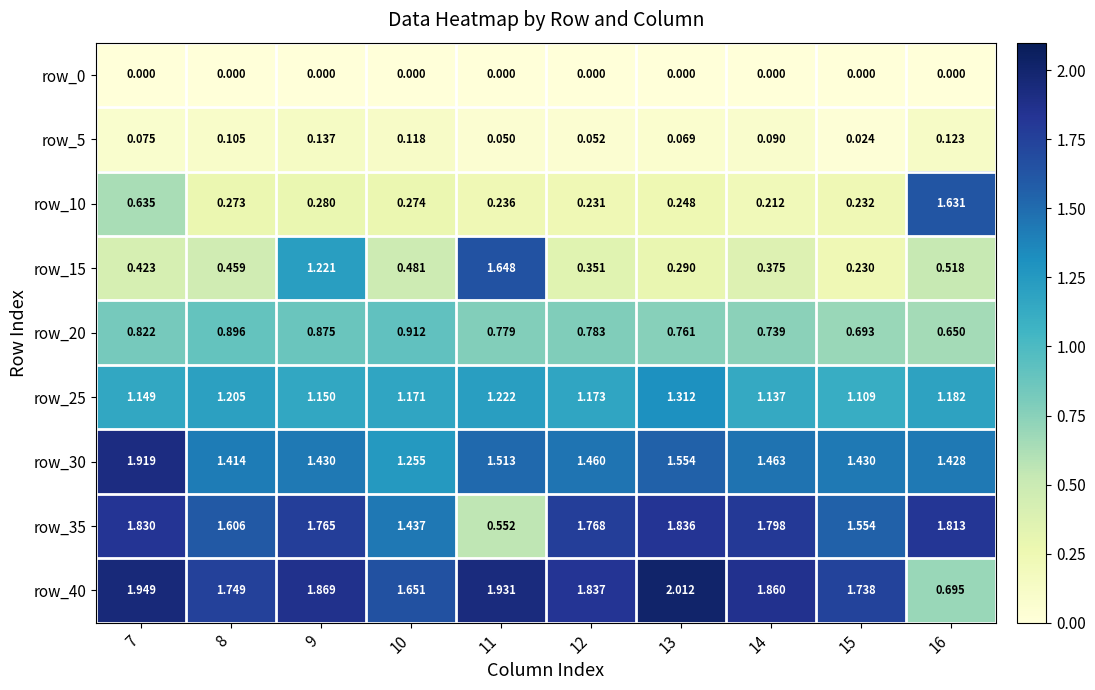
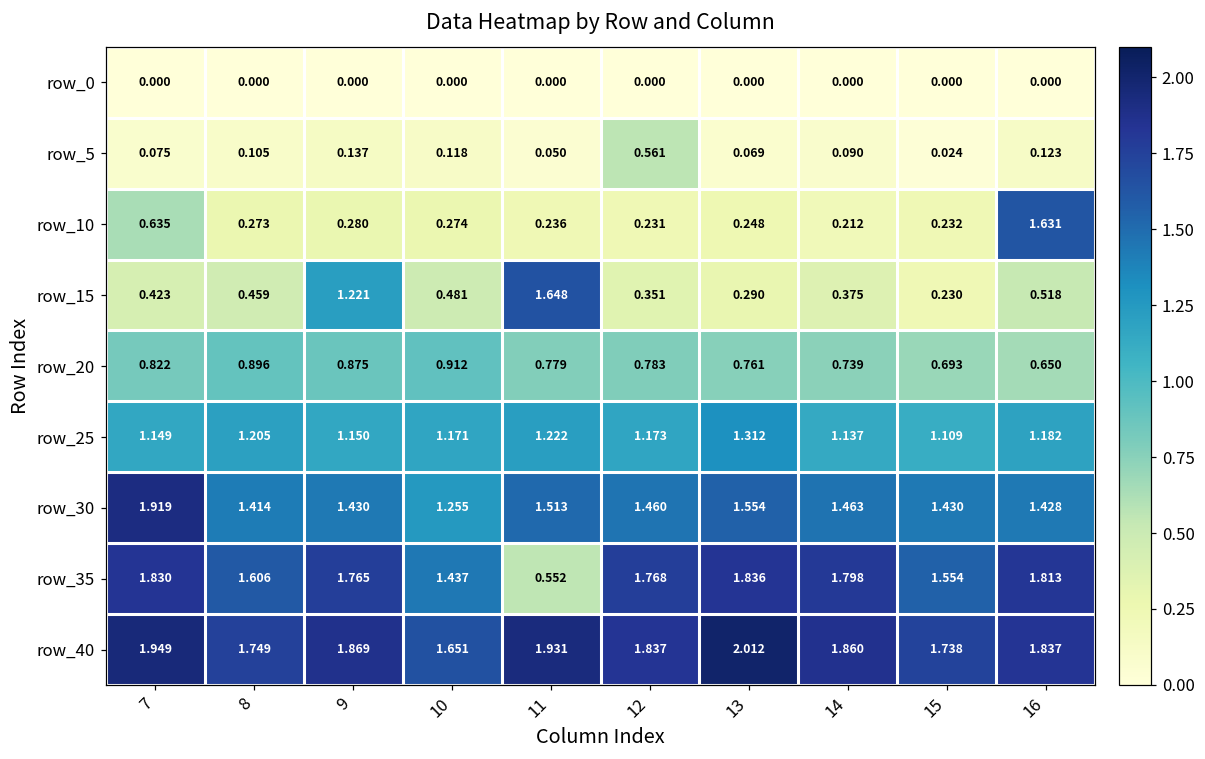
  {
    "row_0": {
      "7": 0.000,
      "8": 0.000,
      "9": 0.000,
      "10": 0.000,
      "11": 0.000,
      "12": 0.000,
      "13": 0.000,
      "14": 0.000,
      "15": 0.000,
      "16": 0.000
    },
    "row_5": {
      "7": 0.075,
      "8": 0.105,
      "9": 0.137,
      "10": 0.118,
      "11": 0.050,
-     "12": 0.052,
+     "12": 0.561,
      "13": 0.069,
      "14": 0.090,
      "15": 0.024,
      "16": 0.123
    },
    "row_10": {
      "7": 0.635,
      "8": 0.273,
      "9": 0.280,
      "10": 0.274,
      "11": 0.236,
      "12": 0.231,
      "13": 0.248,
      "14": 0.212,
      "15": 0.232,
      "16": 1.631
    },
    "row_15": {
      "7": 0.423,
      "8": 0.459,
      "9": 1.221,
      "10": 0.481,
      "11": 1.648,
      "12": 0.351,
      "13": 0.290,
      "14": 0.375,
      "15": 0.230,
      "16": 0.518
    },
    "row_20": {
      "7": 0.822,
      "8": 0.896,
      "9": 0.875,
      "10": 0.912,
      "11": 0.779,
      "12": 0.783,
      "13": 0.761,
      "14": 0.739,
      "15": 0.693,
      "16": 0.650
    },
    "row_25": {
      "7": 1.149,
      "8": 1.205,
      "9": 1.150,
      "10": 1.171,
      "11": 1.222,
      "12": 1.173,
      "13": 1.312,
      "14": 1.137,
      "15": 1.109,
      "16": 1.182
    },
    "row_30": {
      "7": 1.919,
      "8": 1.414,
      "9": 1.430,
      "10": 1.255,
      "11": 1.513,
      "12": 1.460,
      "13": 1.554,
      "14": 1.463,
      "15": 1.430,
      "16": 1.428
    },
    "row_35": {
      "7": 1.830,
      "8": 1.606,
      "9": 1.765,
      "10": 1.437,
      "11": 0.552,
      "12": 1.768,
      "13": 1.836,
      "14": 1.798,
      "15": 1.554,
      "16": 1.813
    },
    "row_40": {
      "7": 1.949,
      "8": 1.749,
      "9": 1.869,
      "10": 1.651,
      "11": 1.931,
      "12": 1.837,
      "13": 2.012,
      "14": 1.860,
      "15": 1.738,
-     "16": 0.695
+     "16": 1.837
    }
  }
